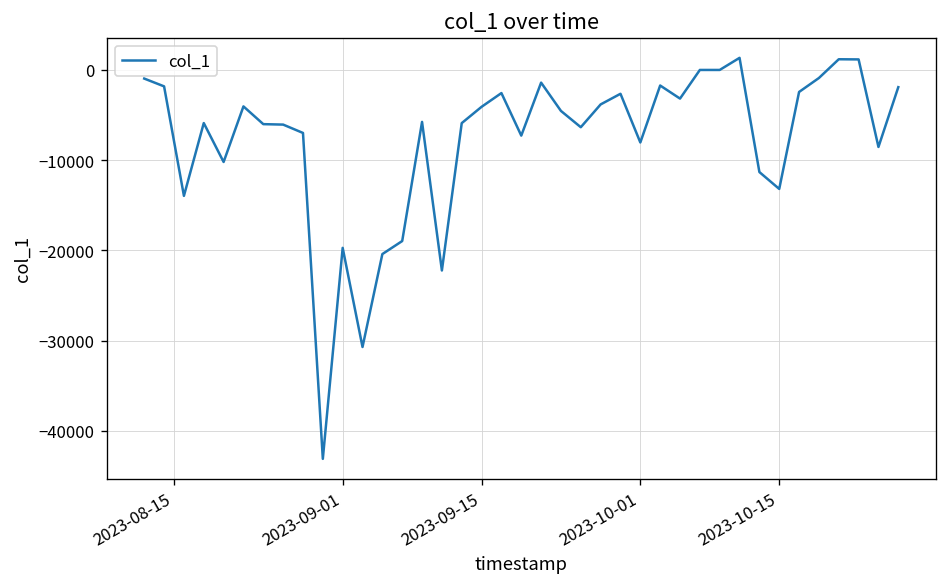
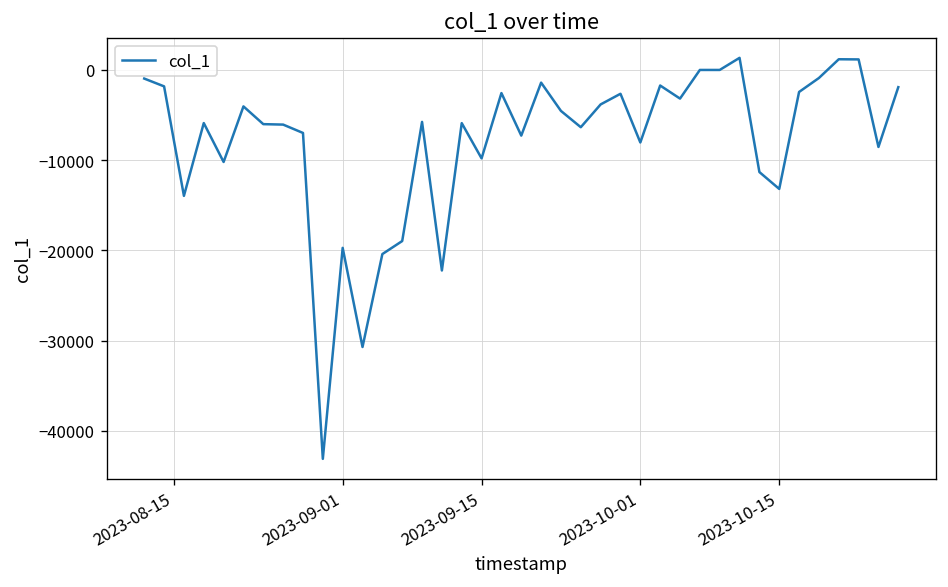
  {
    "2023-09-01": -20000,
-   "2023-09-15": -4000,
+   "2023-09-15": -10000,
    "2023-10-01": -8000,
    "2023-10-15": -13000
  }
